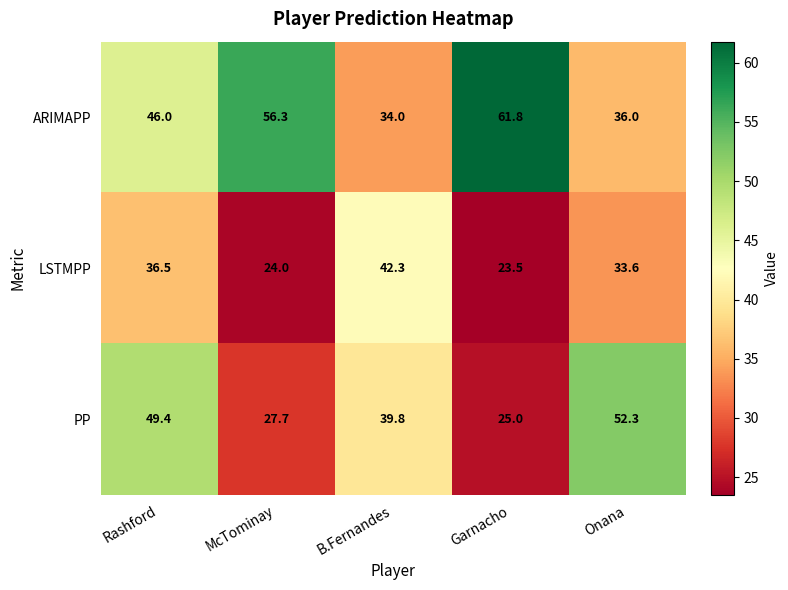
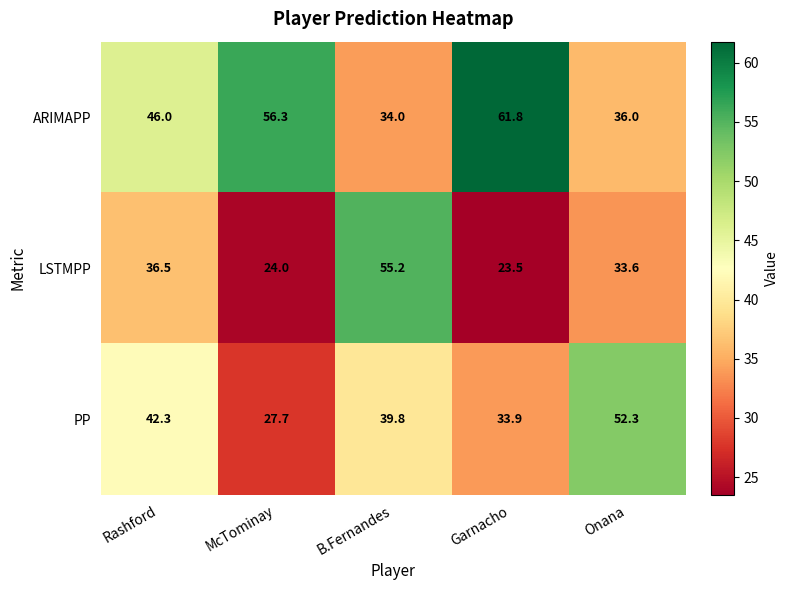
  {
    "ARIMAPP": {
      "Rashford": 46.0,
      "McTominay": 56.3,
      "B.Fernandes": 34.0,
      "Garnacho": 61.8,
      "Onana": 36.0
    },
    "LSTMPP": {
      "Rashford": 36.5,
      "McTominay": 24.0,
-     "B.Fernandes": 42.3,
+     "B.Fernandes": 55.2,
      "Garnacho": 23.5,
      "Onana": 33.6
    },
    "PP": {
-     "Rashford": 49.4,
+     "Rashford": 42.3,
      "McTominay": 27.7,
      "B.Fernandes": 39.8,
-     "Garnacho": 25.0,
+     "Garnacho": 33.9,
      "Onana": 52.3
    }
  }
